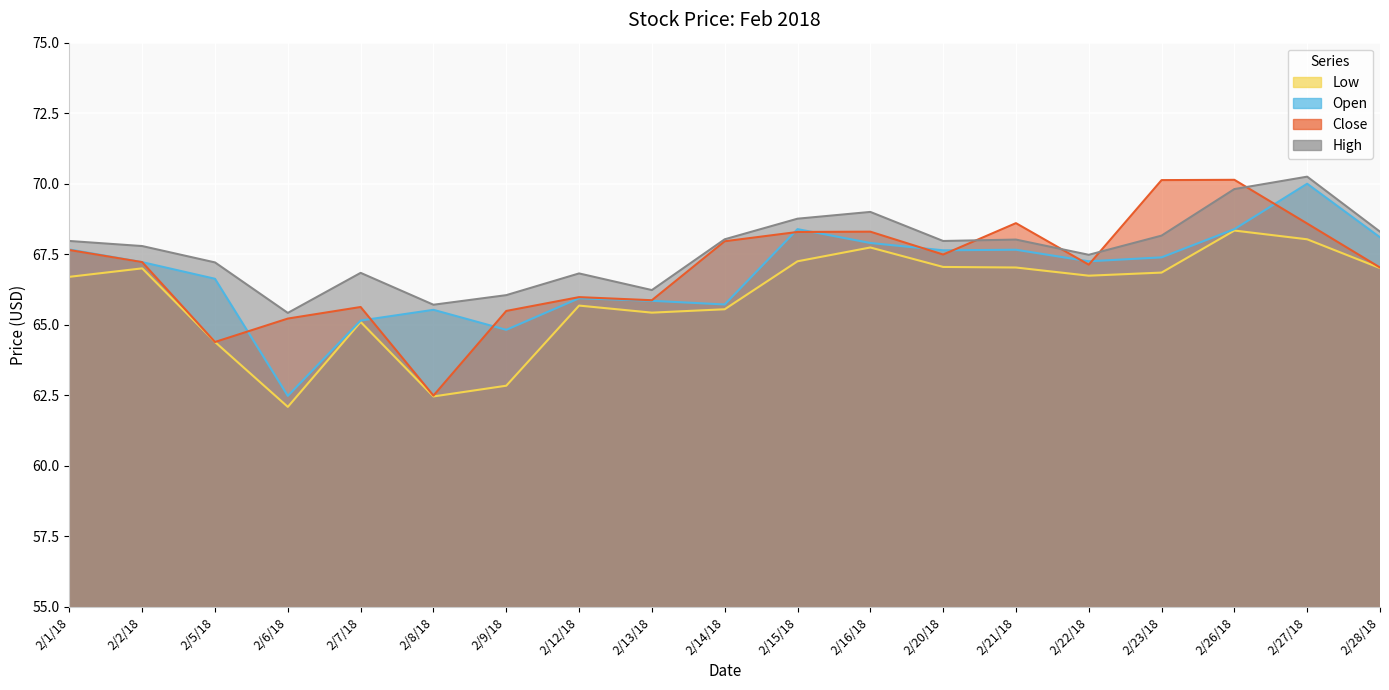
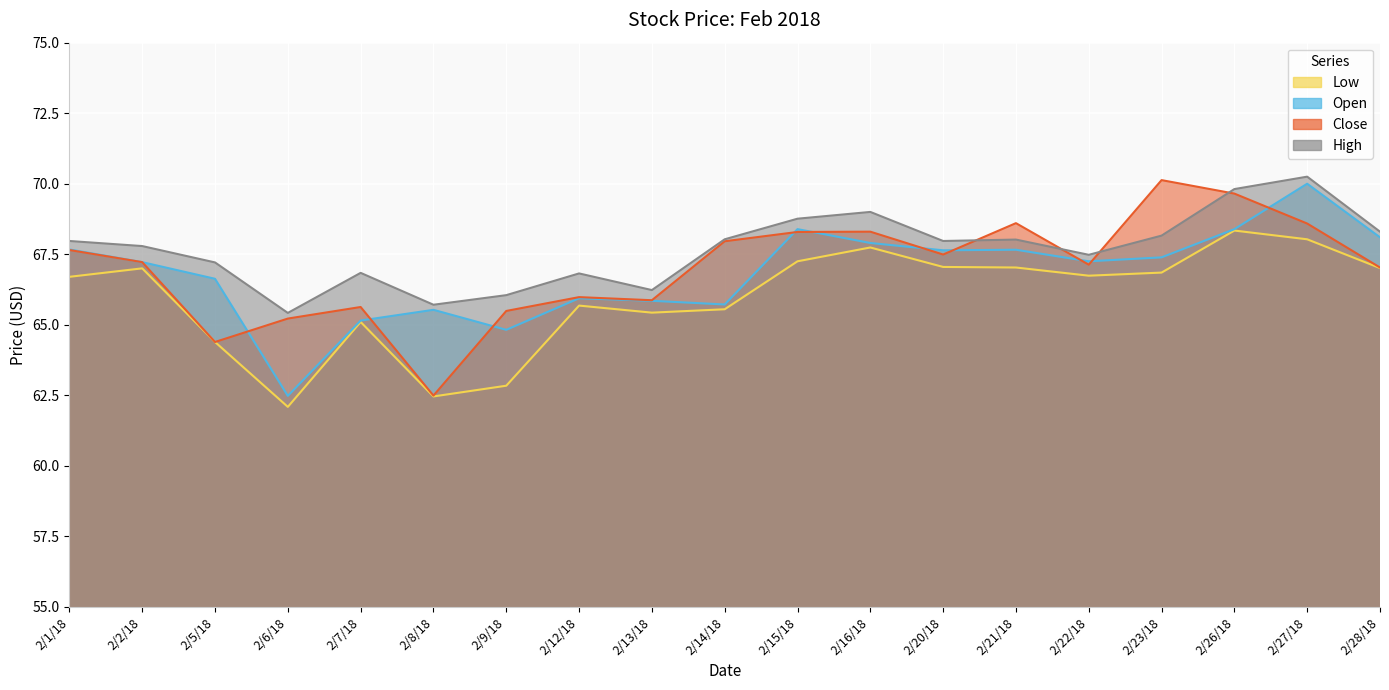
  {
    "Low": {
      "2/1/18": 66.7,
      "2/2/18": 67.0,
      "2/6/18": 62.1,
      "2/9/18": 62.8,
      "2/12/18": 65.7,
      "2/13/18": 65.4,
      "2/14/18": 65.6,
      "2/15/18": 67.3,
      "2/16/18": 67.7,
      "2/20/18": 67.1,
      "2/21/18": 67.0,
      "2/22/18": 66.7,
      "2/23/18": 66.8,
      "2/27/18": 68.0
    },
    "Open": {
      "2/5/18": 66.6,
      "2/6/18": 62.5,
      "2/8/18": 65.5,
      "2/9/18": 64.8,
      "2/14/18": 65.7,
      "2/15/18": 68.4,
      "2/16/18": 67.9,
      "2/20/18": 67.6,
      "2/21/18": 67.7,
      "2/22/18": 67.3,
      "2/23/18": 67.4,
      "2/27/18": 70.0,
      "2/28/18": 68.1
    },
    "Close": {
      "2/6/18": 65.2,
      "2/7/18": 65.6,
      "2/9/18": 65.5,
      "2/15/18": 68.3,
      "2/16/18": 68.3,
      "2/20/18": 67.5,
      "2/21/18": 68.6,
      "2/22/18": 67.1,
      "2/23/18": 70.1,
-     "2/26/18": 70.1,
+     "2/26/18": 69.7,
      "2/27/18": 68.6
    },
    "High": {
      "2/1/18": 68.0,
      "2/2/18": 67.8,
      "2/5/18": 67.2,
      "2/6/18": 65.4,
      "2/7/18": 66.8,
      "2/8/18": 65.7,
      "2/9/18": 66.1,
      "2/12/18": 66.8,
      "2/13/18": 66.2,
      "2/15/18": 68.8,
      "2/16/18": 69.0,
      "2/20/18": 68.0,
      "2/21/18": 68.0,
      "2/22/18": 67.5,
      "2/23/18": 68.2,
      "2/26/18": 69.8,
      "2/27/18": 70.3,
      "2/28/18": 68.3
    }
  }
